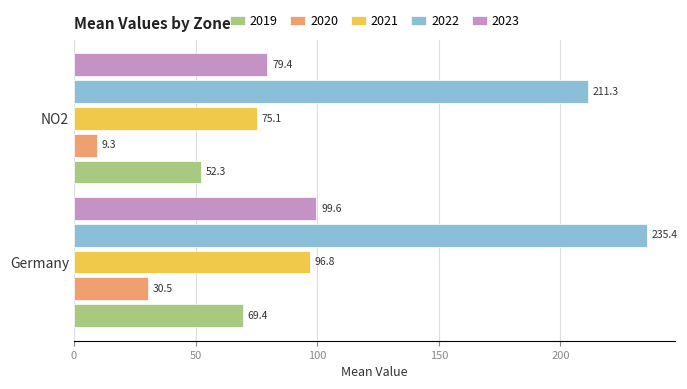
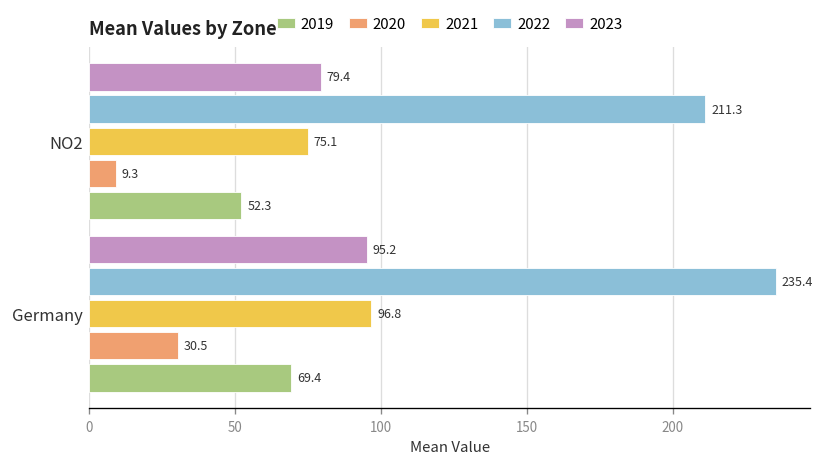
  {
    "2019": {
      "NO2": 52.3,
      "Germany": 69.4
    },
    "2022": {
      "NO2": 211.3,
      "Germany": 235.4
    },
    "2023": {
      "NO2": 79.4,
-     "Germany": 99.6
+     "Germany": 95.2
    }
  }
